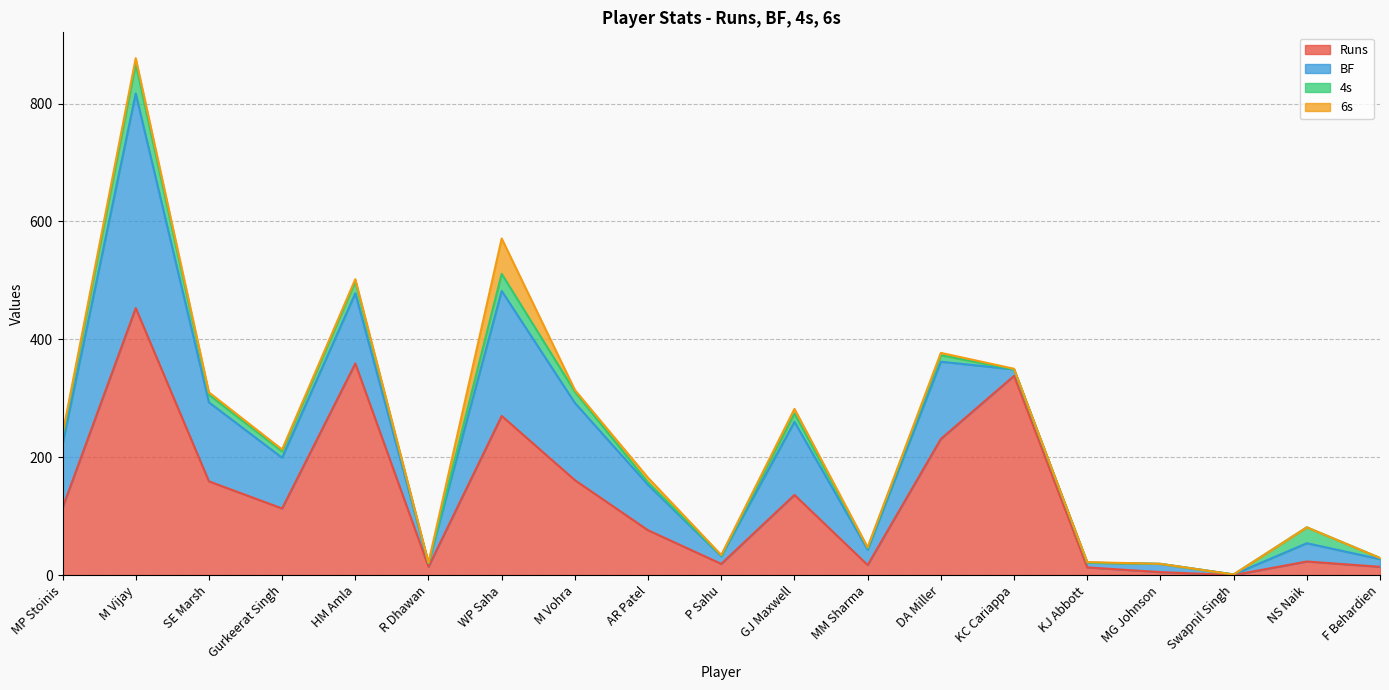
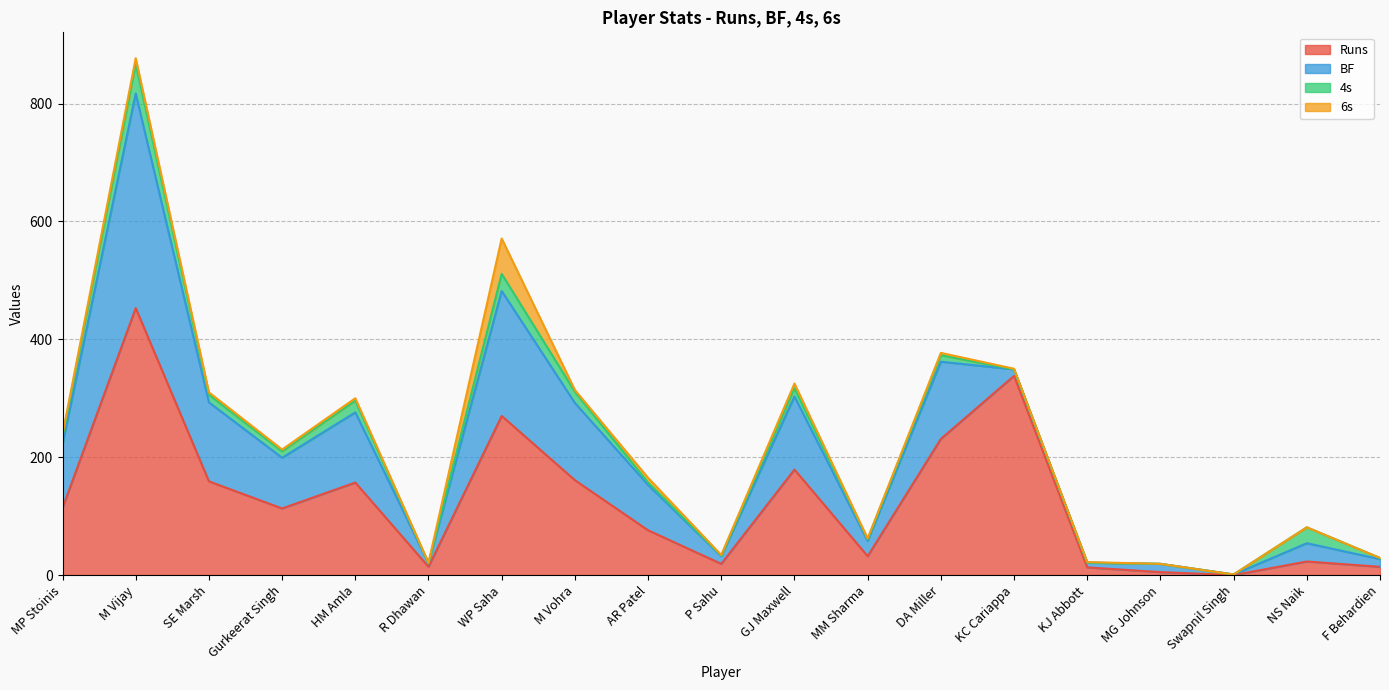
  {
    "Runs": {
      "MP Stoinis": 110,
      "M Vijay": 450,
      "SE Marsh": 160,
      "Gurkeerat Singh": 110,
-     "HM Amla": 360,
+     "HM Amla": 160,
      "R Dhawan": 10,
      "WP Saha": 270,
      "M Vohra": 160,
      "AR Patel": 80,
      "P Sahu": 20,
-     "GJ Maxwell": 140,
-     "MM Sharma": 20,
+     "GJ Maxwell": 180,
+     "MM Sharma": 30,
      "DA Miller": 230,
      "KC Cariappa": 340,
      "KJ Abbott": 10,
      "MG Johnson": 10,
      "NS Naik": 20,
      "F Behardien": 10
    },
    "BF": {
      "MP Stoinis": 110,
      "M Vijay": 360,
      "SE Marsh": 130,
      "Gurkeerat Singh": 90,
      "HM Amla": 120,
      "WP Saha": 210,
      "M Vohra": 130,
      "GJ Maxwell": 120,
      "DA Miller": 130,
      "NS Naik": 30
    },
    "4s": {
      "M Vijay": 50,
      "WP Saha": 30,
      "GJ Maxwell": 10
    },
    "6s": {
      "M Vijay": 10,
      "WP Saha": 60,
      "AR Patel": 10,
      "GJ Maxwell": 10
    }
  }
